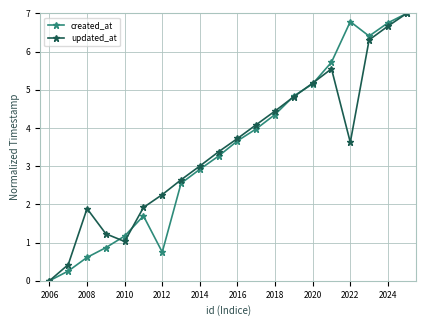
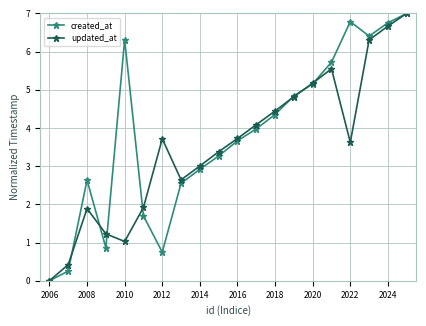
  {
    "created_at": {
-     "2008": 0.6,
-     "2010": 1.2,
+     "2008": 2.6,
+     "2010": 6.3,
      "2012": 0.8,
      "2014": 2.9,
      "2018": 4.4,
      "2022": 6.8,
      "2024": 6.8
    },
    "updated_at": {
      "2008": 1.9,
      "2010": 1.0,
-     "2012": 2.3,
+     "2012": 3.7,
      "2014": 3.0,
      "2018": 4.4,
      "2022": 3.6,
      "2024": 6.7
    }
  }
